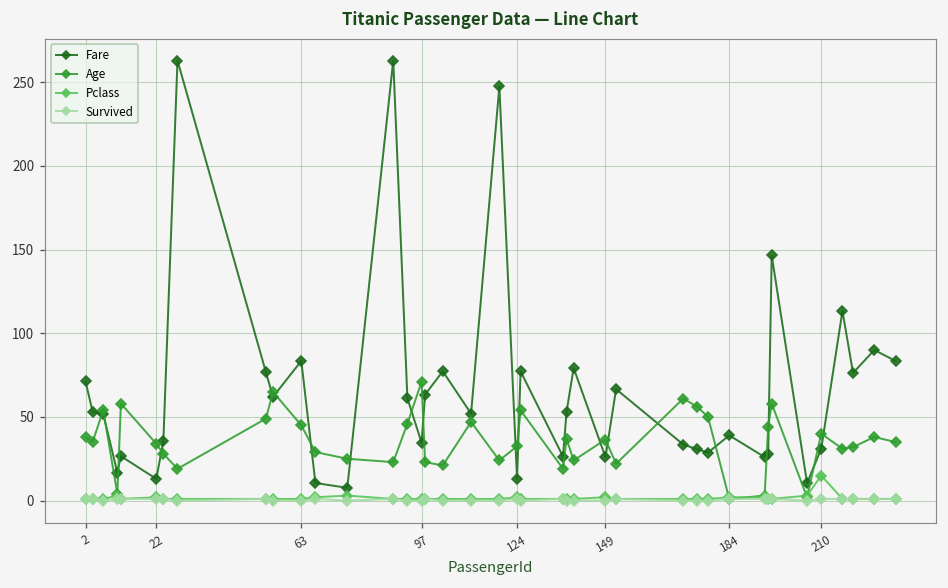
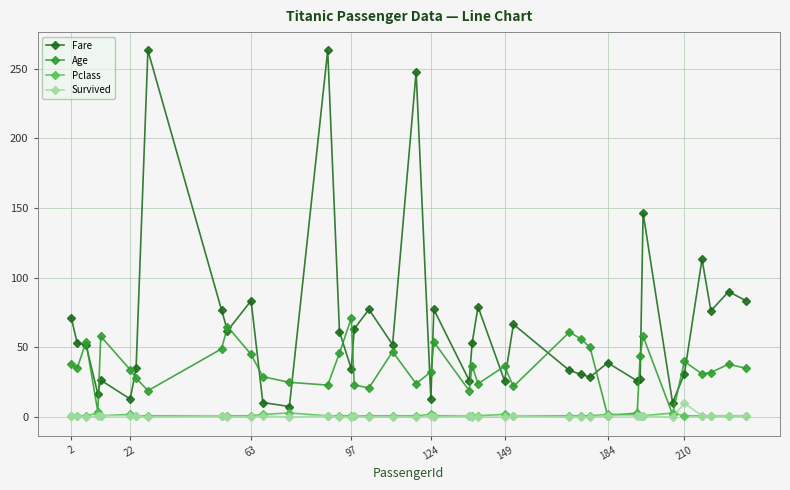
  {
    "Pclass": {
      "149": 2,
-     "210": 15
+     "210": 1
    },
    "Survived": {
      "149": 0,
-     "210": 1
+     "210": 10
    }
  }
